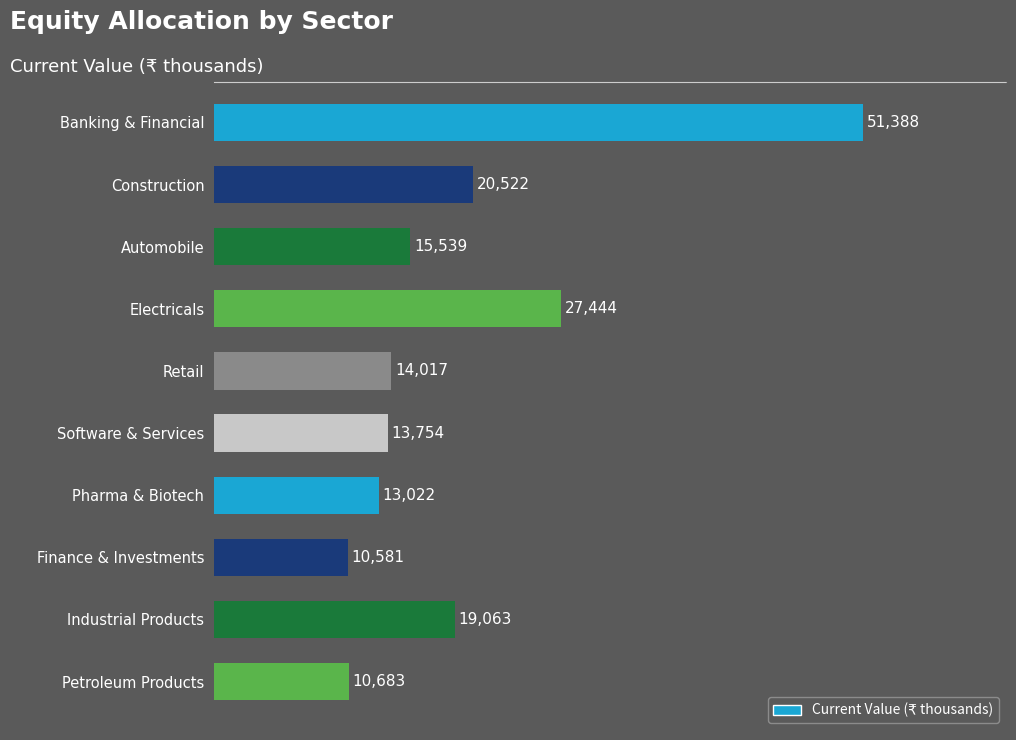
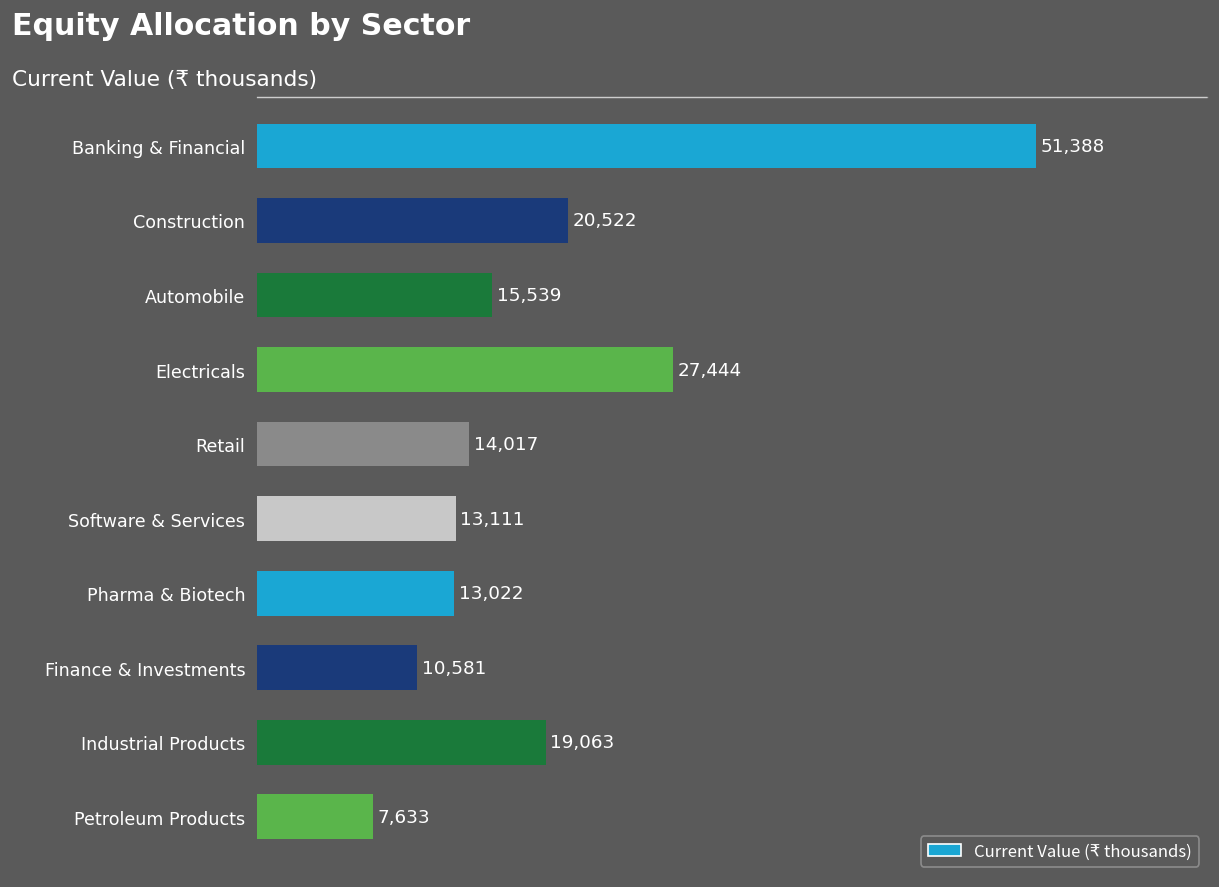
  {
    "Banking & Financial": "51,388",
    "Construction": "20,522",
    "Automobile": "15,539",
    "Electricals": "27,444",
    "Retail": "14,017",
-   "Software & Services": "13,754",
+   "Software & Services": "13,111",
    "Pharma & Biotech": "13,022",
    "Finance & Investments": "10,581",
    "Industrial Products": "19,063",
-   "Petroleum Products": "10,683"
+   "Petroleum Products": "7,633"
  }
